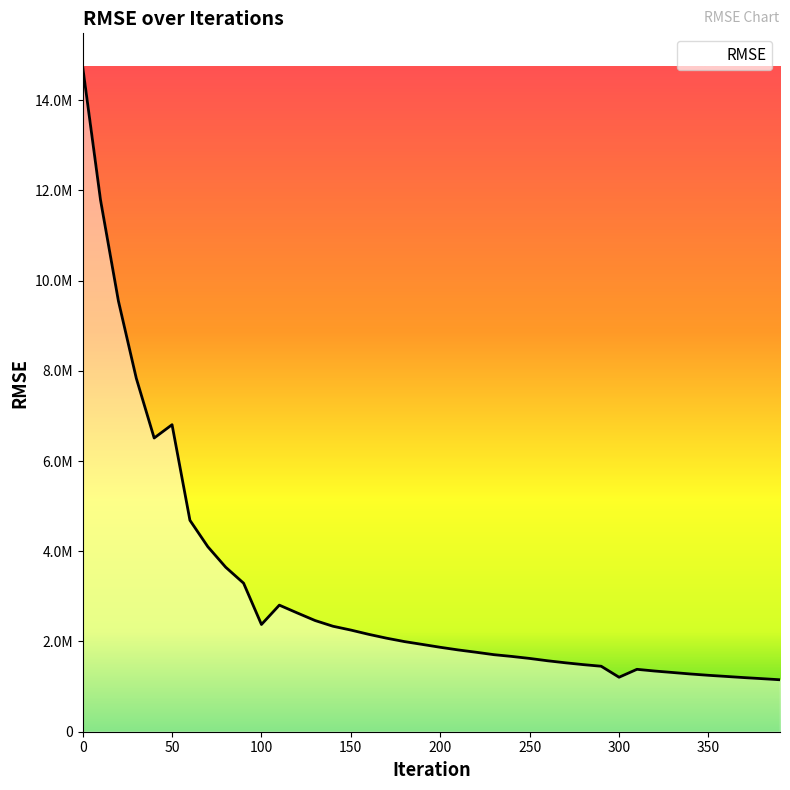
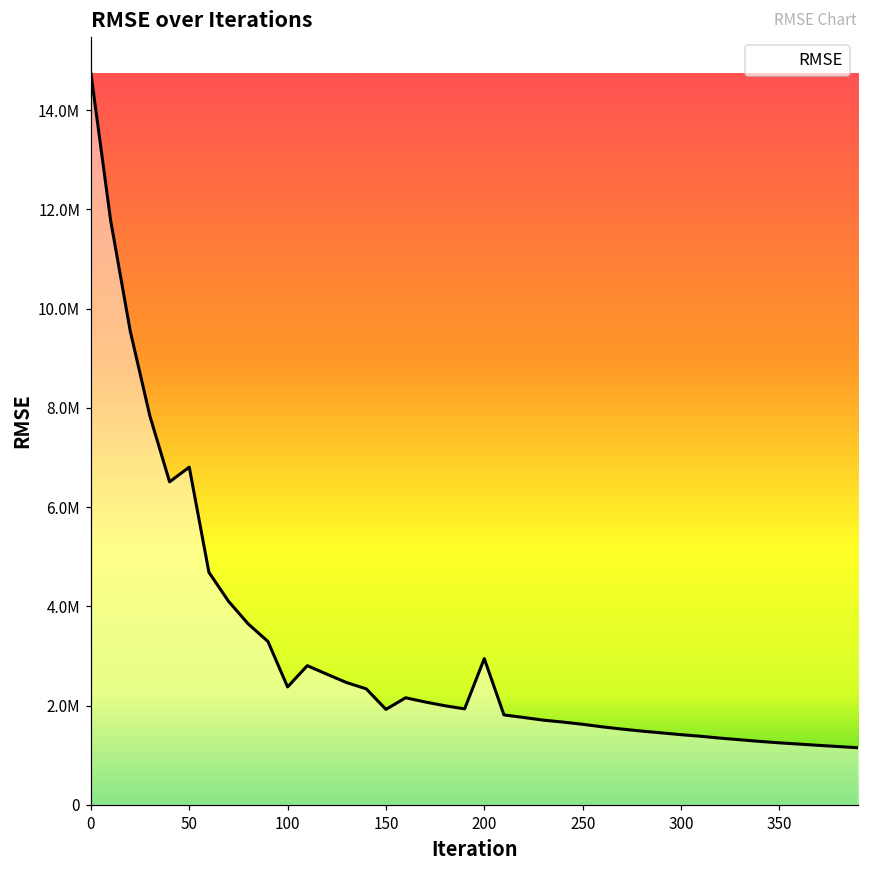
  {
    "0": 14700000,
    "50": 6800000,
    "100": 2400000,
-   "150": 2300000,
-   "200": 1900000,
+   "150": 1900000,
+   "200": 2900000,
    "250": 1600000,
-   "300": 1200000,
+   "300": 1400000,
    "350": 1300000
  }
